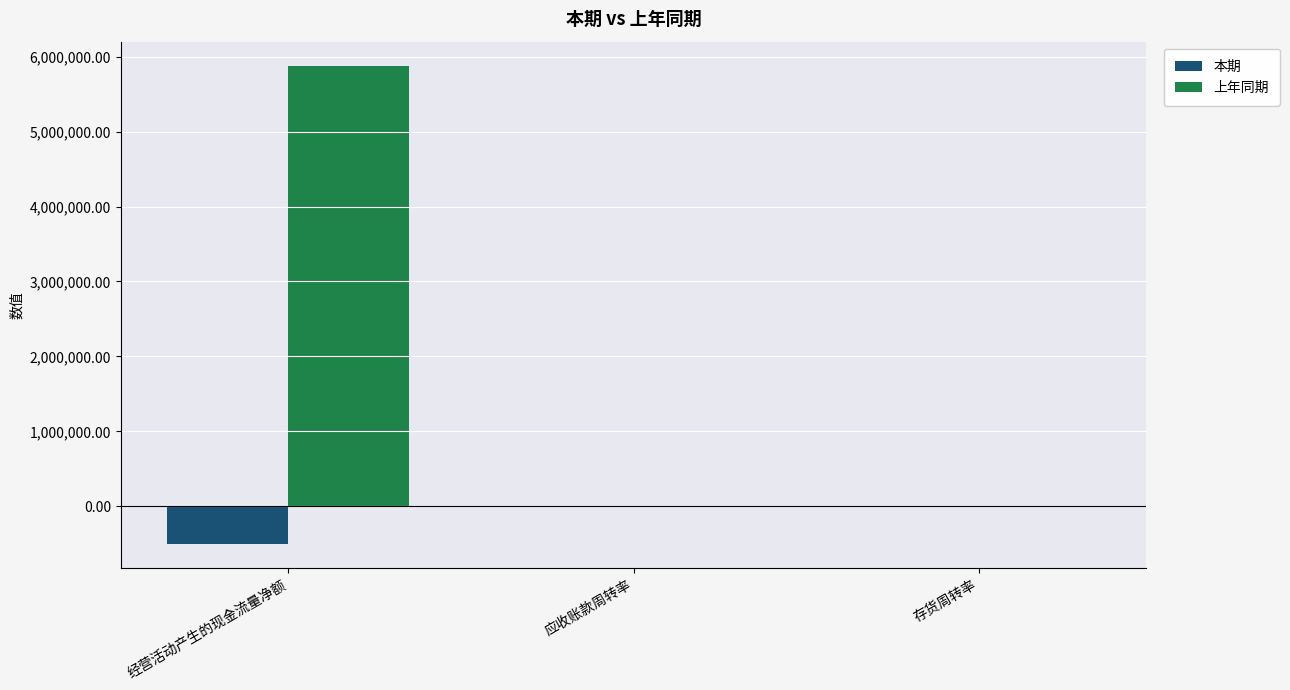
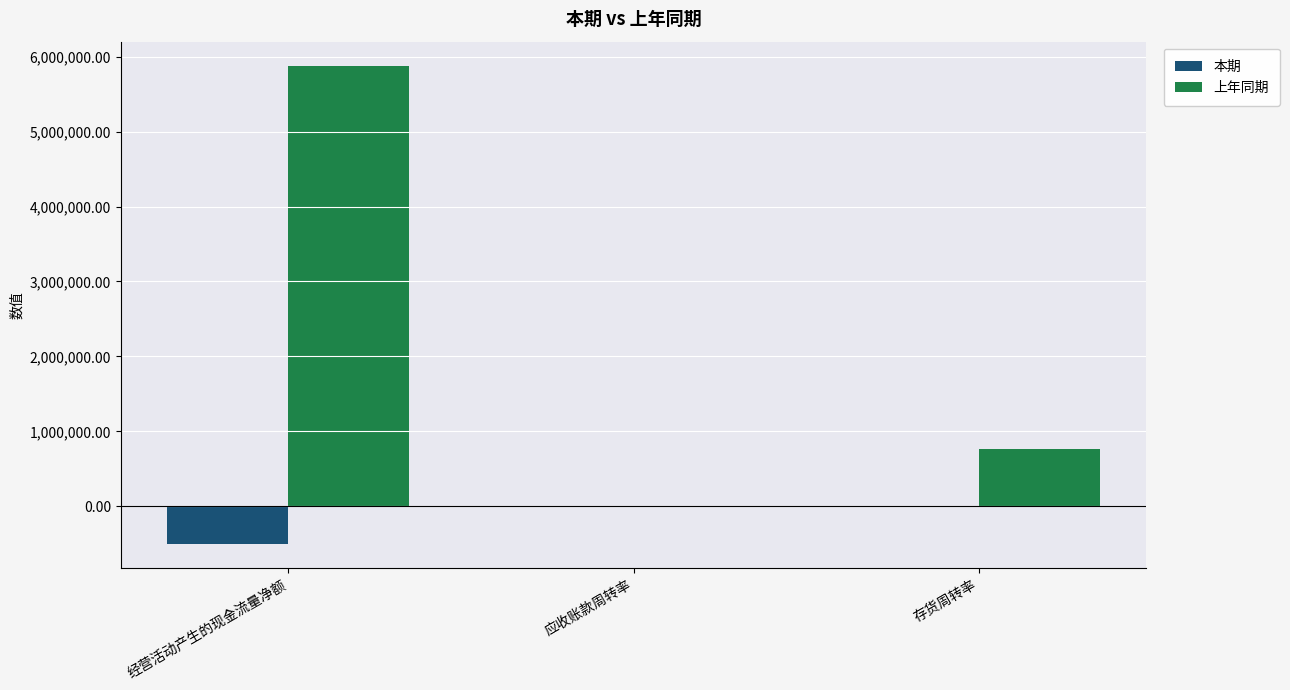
  {
    "本期": {
      "经营活动产生的现金流量净额": "-500,000"
    },
    "上年同期": {
      "经营活动产生的现金流量净额": "5,900,000",
-     "存货周转率": "0"
+     "存货周转率": "800,000"
    }
  }
